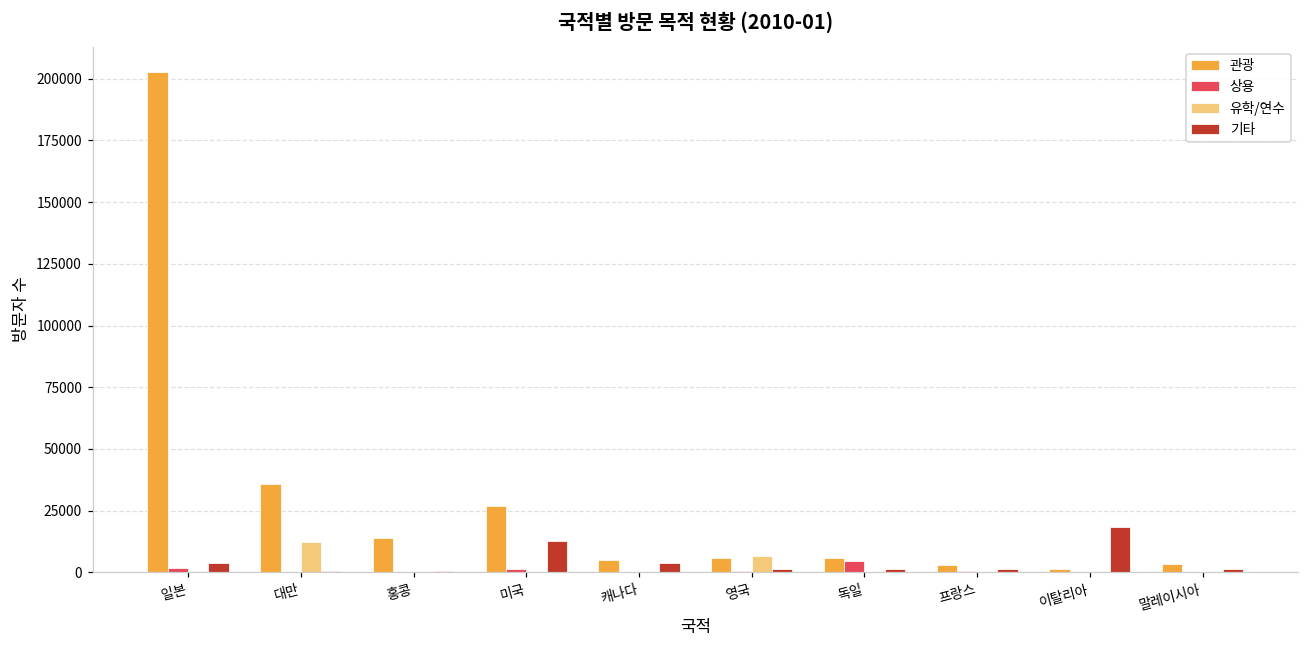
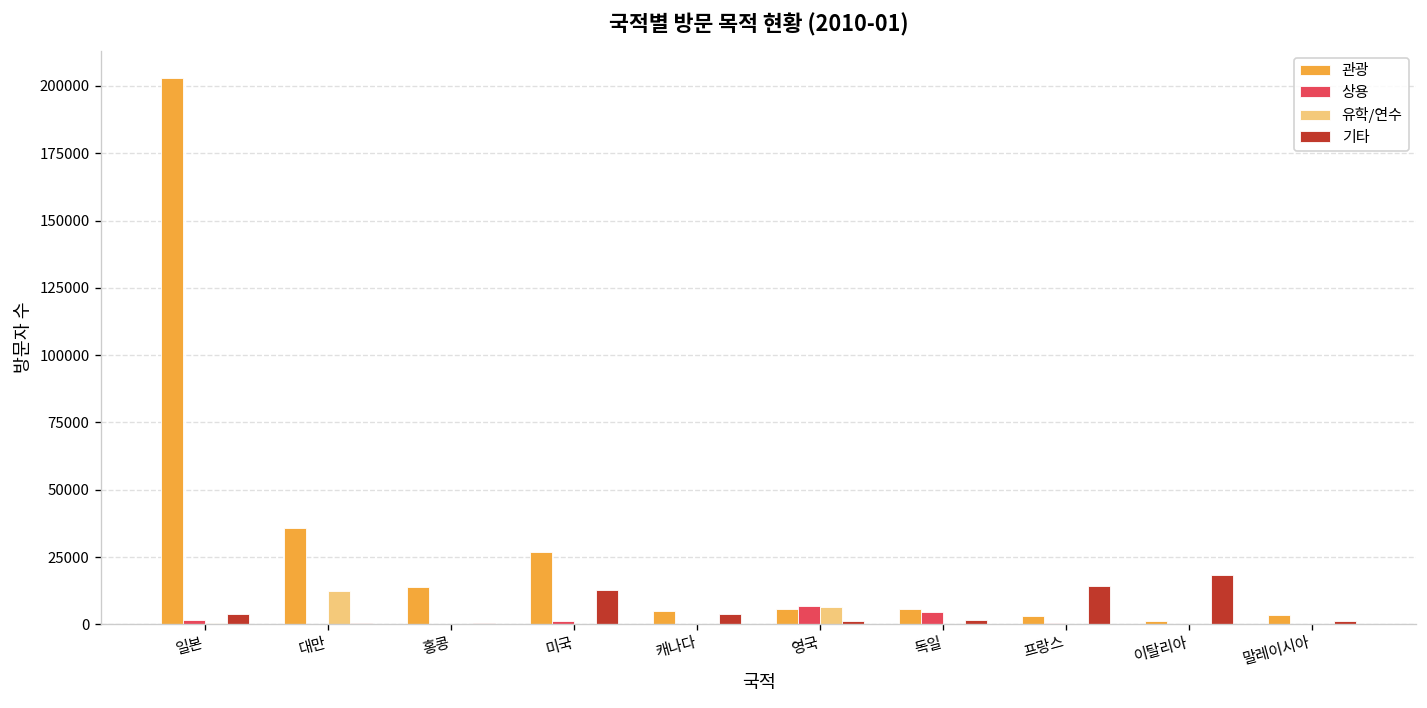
  {
    "관광": {
      "일본": 203000,
      "대만": 36000,
      "홍콩": 14000,
      "미국": 27000,
      "캐나다": 5000,
      "영국": 6000,
      "독일": 6000,
      "프랑스": 3000,
      "이탈리아": 1000,
      "말레이시아": 3000
    },
    "상용": {
      "일본": 2000,
      "미국": 1000,
-     "영국": 0,
+     "영국": 7000,
      "독일": 5000
    },
    "유학/연수": {
      "대만": 12000,
      "영국": 7000
    },
    "기타": {
      "일본": 4000,
      "미국": 13000,
      "캐나다": 4000,
      "영국": 1000,
      "독일": 1000,
-     "프랑스": 1000,
+     "프랑스": 14000,
      "이탈리아": 18000,
      "말레이시아": 1000
    }
  }
